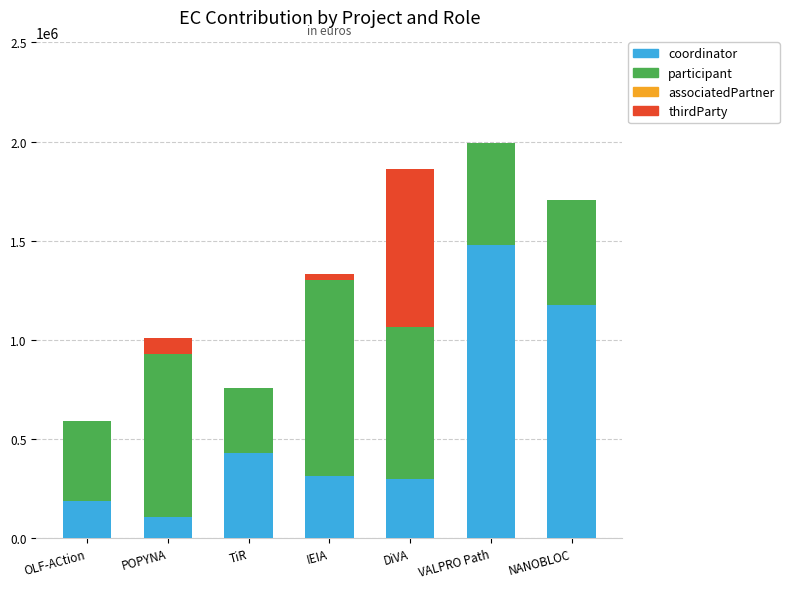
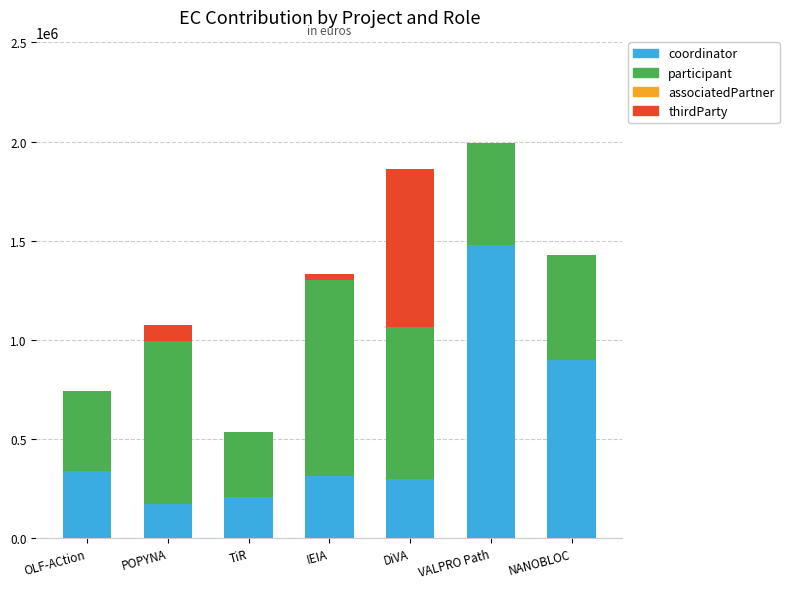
  {
    "coordinator": {
-     "OLF-ACtion": 190000,
-     "POPYNA": 110000,
-     "TiR": 430000,
+     "OLF-ACtion": 340000,
+     "POPYNA": 170000,
+     "TiR": 210000,
      "IEIA": 310000,
      "DiVA": 300000,
      "VALPRO Path": 1480000,
-     "NANOBLOC": 1180000
+     "NANOBLOC": 900000
    },
    "thirdParty": {
      "OLF-ACtion": 0,
      "POPYNA": 80000,
      "TiR": 0,
      "IEIA": 30000,
      "DiVA": 800000,
      "VALPRO Path": 0,
      "NANOBLOC": 0
    }
  }
